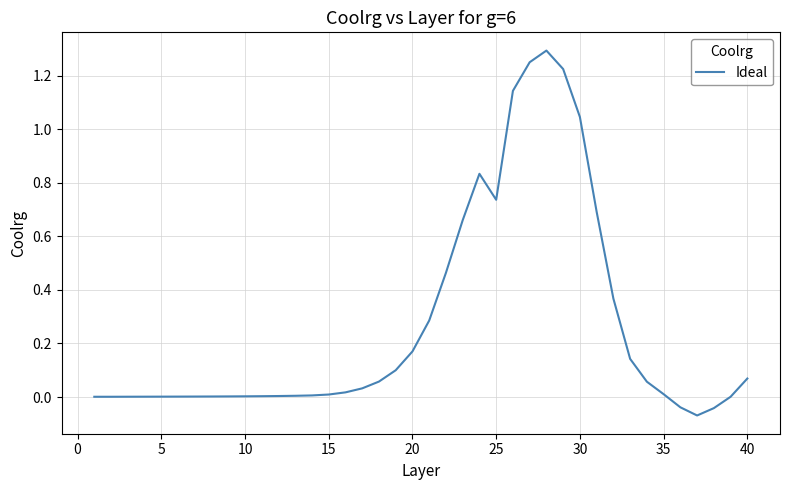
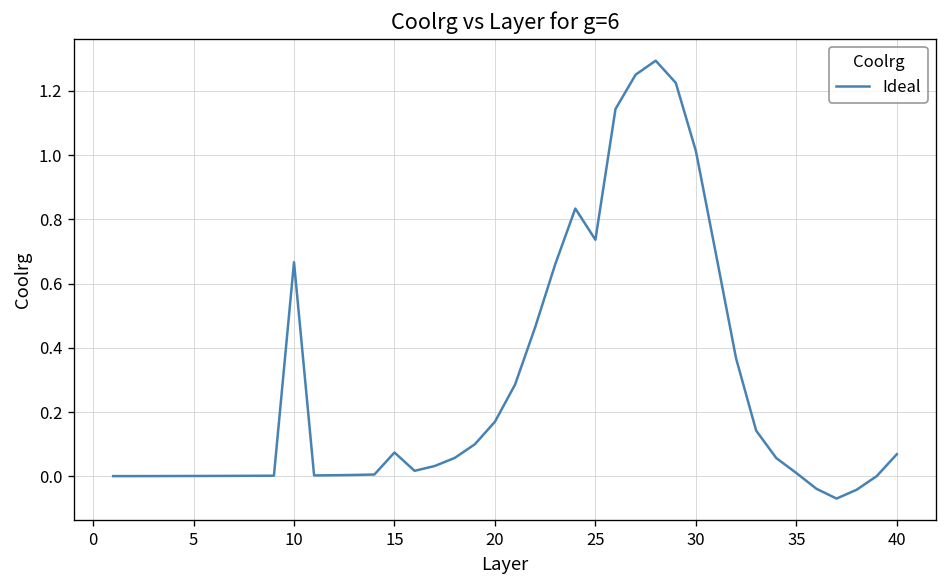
  {
    "5": 0.00,
-   "10": 0.00,
-   "15": 0.01,
+   "10": 0.67,
+   "15": 0.07,
    "20": 0.17,
    "25": 0.74,
-   "30": 1.05,
+   "30": 1.01,
    "35": 0.01,
    "40": 0.07
  }
